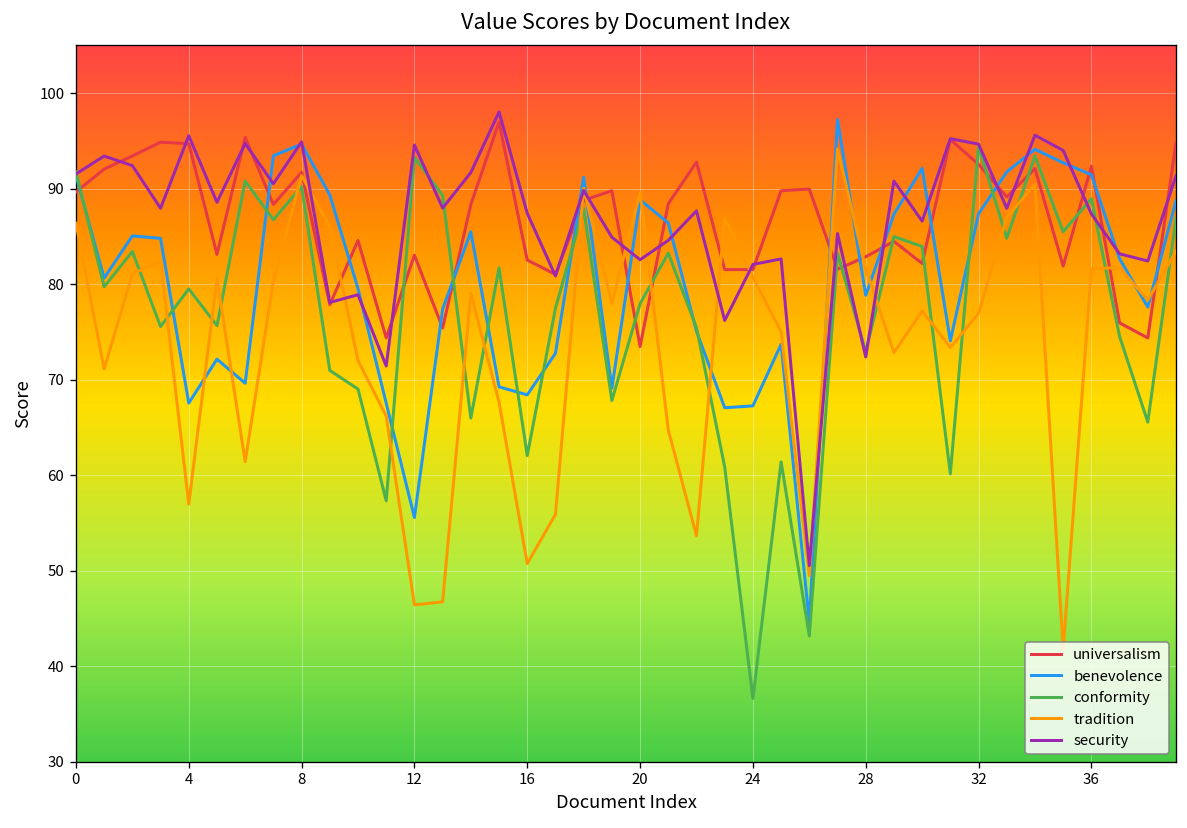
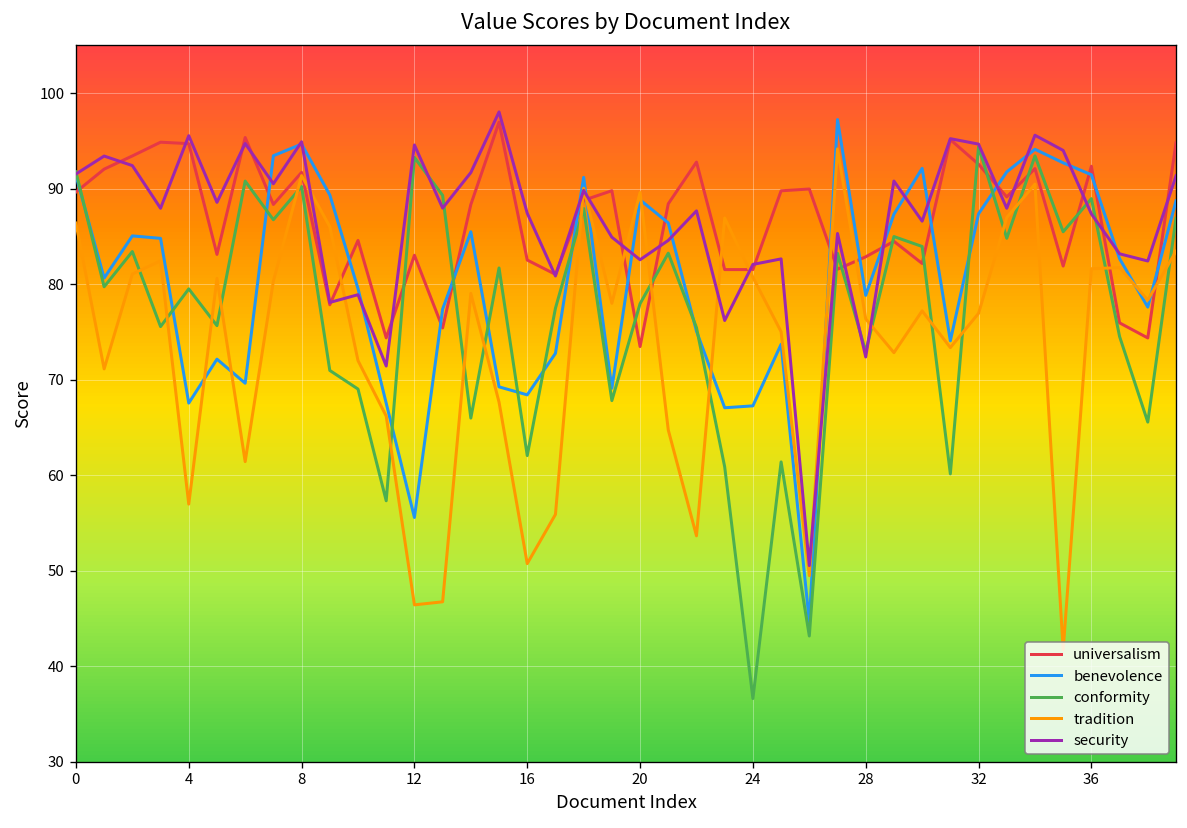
  {
    "universalism": {
      "0": 90,
      "4": 95,
      "8": 92,
      "12": 83,
      "16": 83,
      "20": 73,
      "24": 82,
      "28": 83,
      "32": 93,
      "36": 92
    },
    "benevolence": {
      "4": 68,
      "12": 56,
      "16": 68,
      "20": 89,
      "24": 67,
      "28": 79,
      "32": 87,
      "36": 91
    },
    "conformity": {
      "4": 80,
      "8": 90,
      "12": 93,
      "16": 62,
      "20": 78,
      "24": 37,
      "28": 73,
      "36": 89
    },
    "tradition": {
      "0": 86,
      "4": 57,
      "8": 91,
      "12": 46,
      "16": 51,
      "20": 90,
      "24": 81,
-     "28": 82,
+     "28": 76,
      "32": 77,
      "36": 82
    },
    "security": {
      "4": 96,
      "12": 95,
      "16": 87,
      "20": 83,
      "24": 82,
      "28": 72,
      "36": 87
    }
  }
